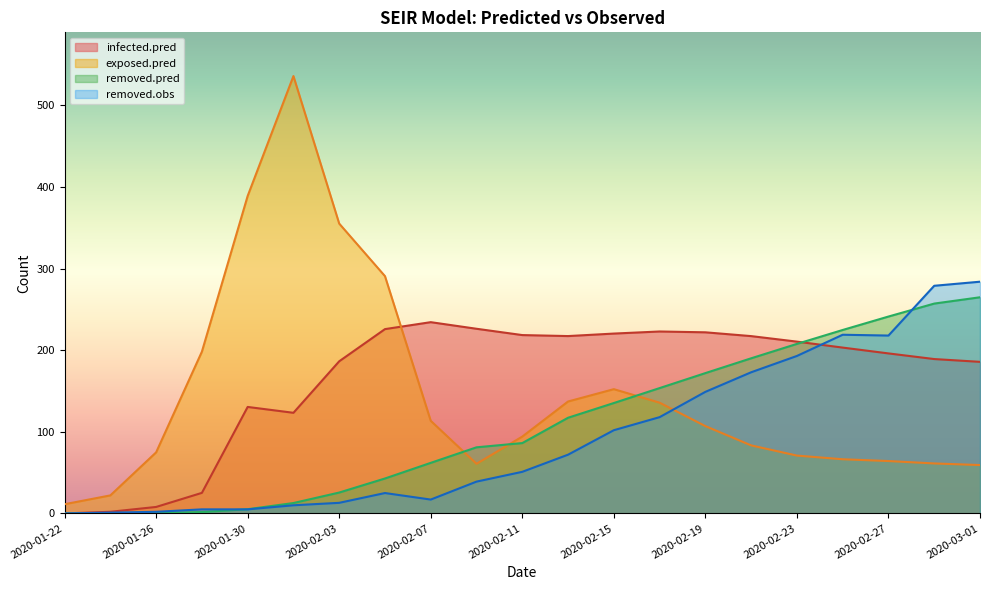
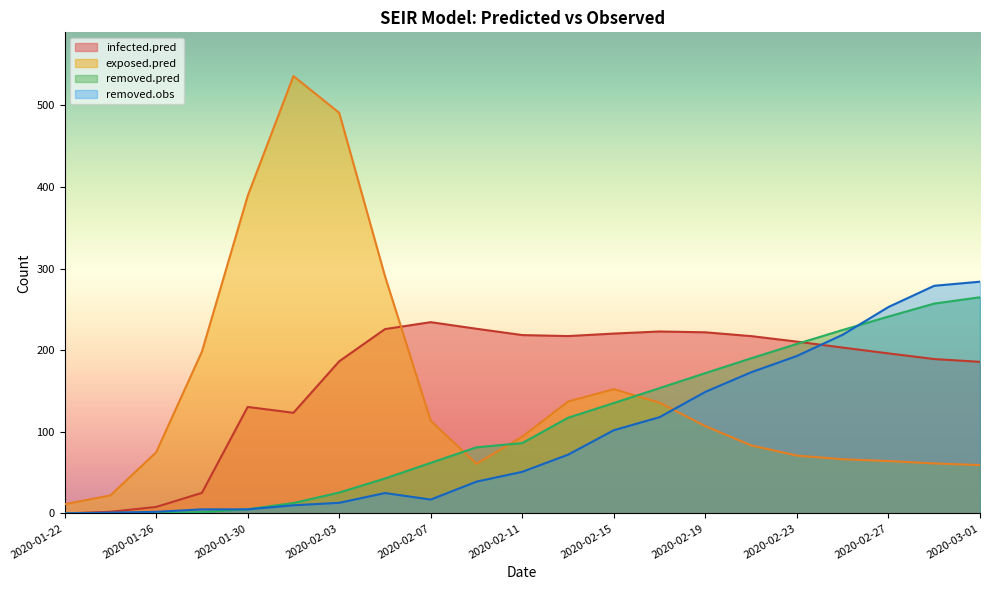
  {
    "infected.pred": {
      "2020-01-26": 10,
      "2020-01-30": 130,
      "2020-02-03": 190,
      "2020-02-07": 230,
      "2020-02-11": 220,
      "2020-02-15": 220,
      "2020-02-19": 220,
      "2020-02-27": 200,
      "2020-03-01": 190
    },
    "exposed.pred": {
      "2020-01-22": 10,
      "2020-01-26": 70,
      "2020-01-30": 390,
-     "2020-02-03": 360,
+     "2020-02-03": 490,
      "2020-02-07": 110,
      "2020-02-11": 90,
      "2020-02-15": 150,
      "2020-02-19": 110,
      "2020-02-23": 70,
      "2020-02-27": 60,
      "2020-03-01": 60
    },
    "removed.pred": {
      "2020-02-03": 30,
      "2020-02-07": 60,
      "2020-02-11": 90,
      "2020-02-15": 140,
      "2020-02-19": 170,
      "2020-02-27": 240,
      "2020-03-01": 260
    },
    "removed.obs": {
      "2020-02-03": 10,
      "2020-02-07": 20,
      "2020-02-11": 50,
      "2020-02-15": 100,
      "2020-02-19": 150,
      "2020-02-23": 190,
-     "2020-02-27": 220,
+     "2020-02-27": 250,
      "2020-03-01": 280
    }
  }
